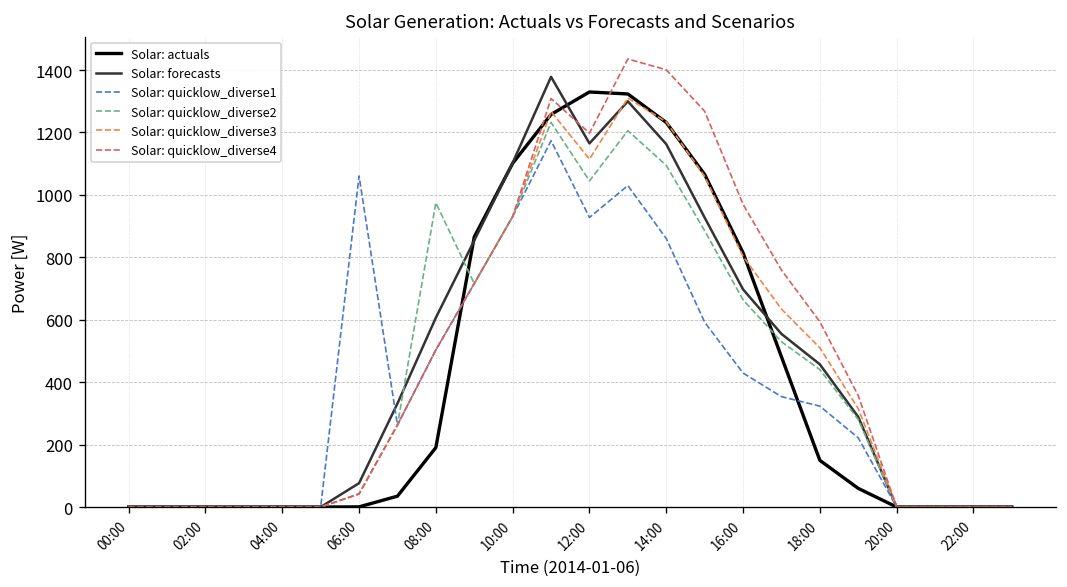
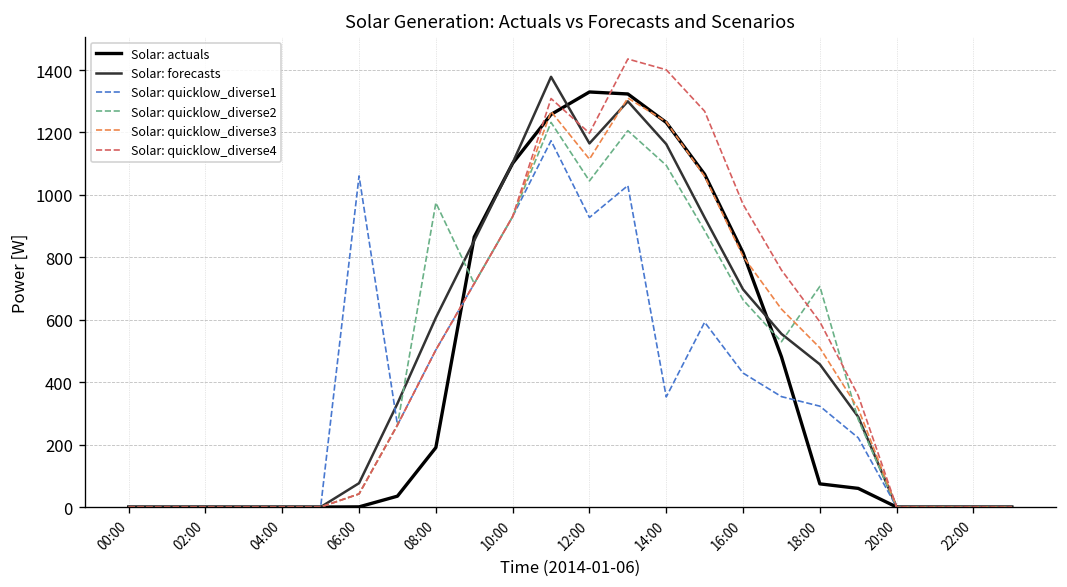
  {
    "Solar: actuals": {
      "06:00": 0,
      "08:00": 190,
      "12:00": 1330,
      "16:00": 810,
-     "18:00": 150
+     "18:00": 70
    },
    "Solar: forecasts": {
      "06:00": 80,
      "08:00": 610,
      "12:00": 1160,
      "14:00": 1160,
      "16:00": 700,
      "18:00": 460
    },
    "Solar: quicklow_diverse1": {
      "06:00": 1060,
      "12:00": 930,
-     "14:00": 860,
+     "14:00": 350,
      "16:00": 430,
      "18:00": 320
    },
    "Solar: quicklow_diverse2": {
      "08:00": 970,
      "12:00": 1040,
      "14:00": 1090,
      "16:00": 660,
-     "18:00": 440
+     "18:00": 710
    }
  }
